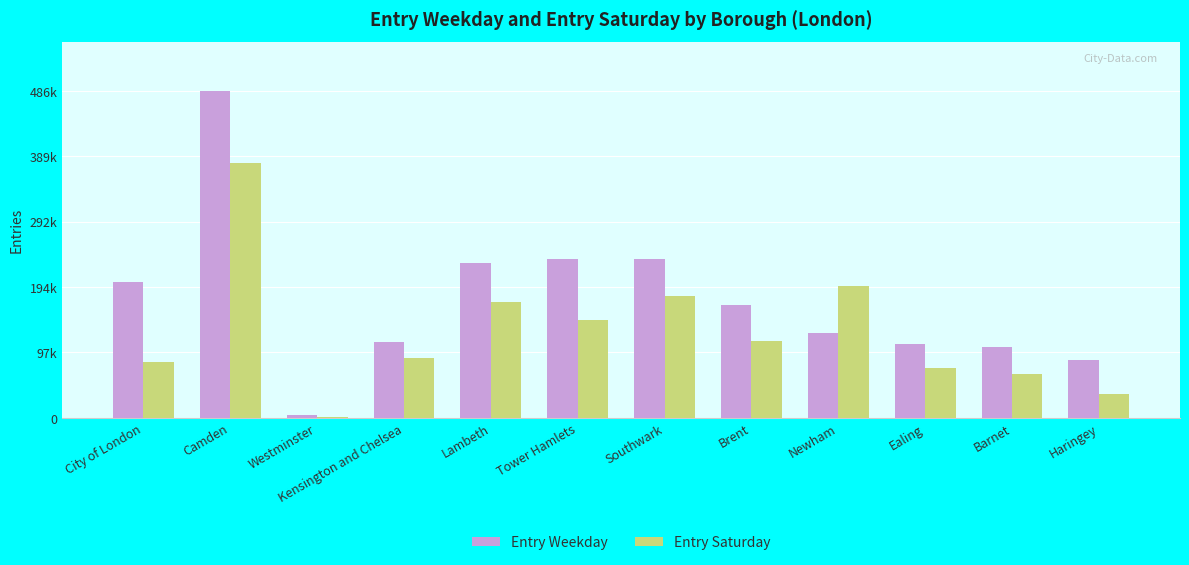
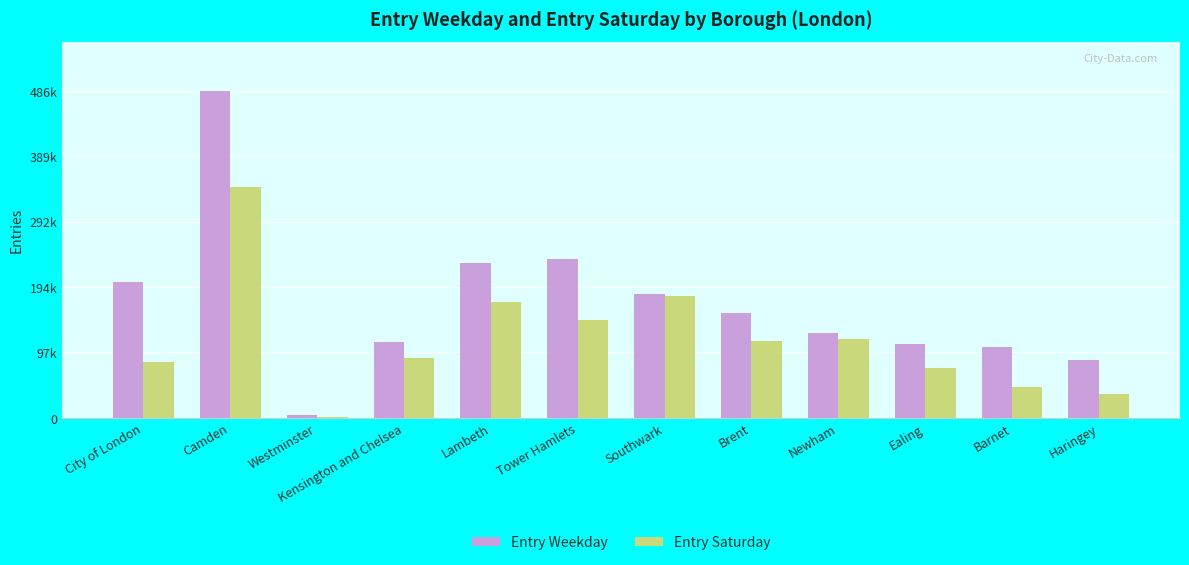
  {
    "Entry Weekday": {
      "City of London": 200000,
      "Camden": 490000,
      "Kensington and Chelsea": 110000,
      "Lambeth": 230000,
      "Tower Hamlets": 240000,
-     "Southwark": 240000,
-     "Brent": 170000,
+     "Southwark": 180000,
+     "Brent": 160000,
      "Newham": 130000,
      "Ealing": 110000,
      "Barnet": 110000,
      "Haringey": 90000
    },
    "Entry Saturday": {
      "City of London": 80000,
-     "Camden": 380000,
+     "Camden": 340000,
      "Kensington and Chelsea": 90000,
      "Lambeth": 170000,
      "Tower Hamlets": 150000,
      "Southwark": 180000,
      "Brent": 110000,
-     "Newham": 200000,
+     "Newham": 120000,
      "Ealing": 70000,
-     "Barnet": 60000,
+     "Barnet": 50000,
      "Haringey": 40000
    }
  }
